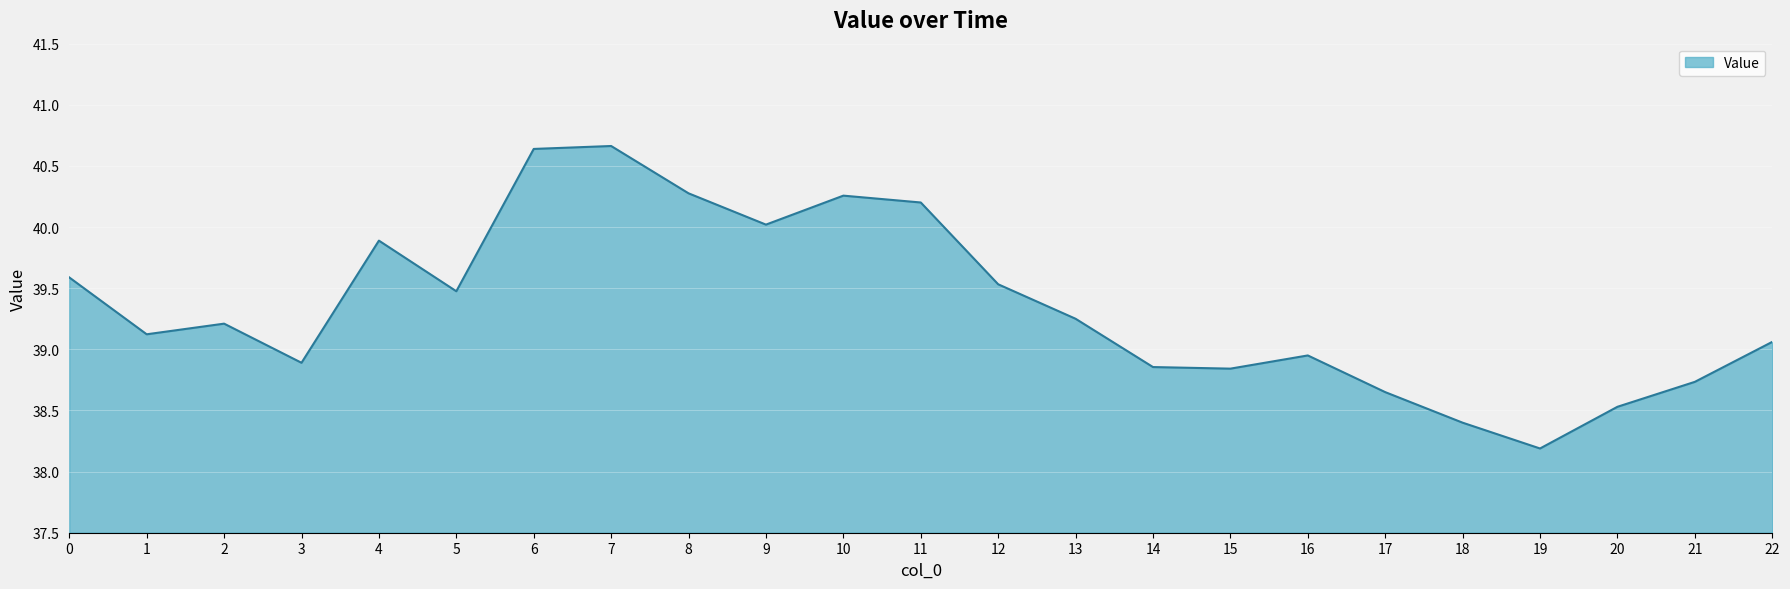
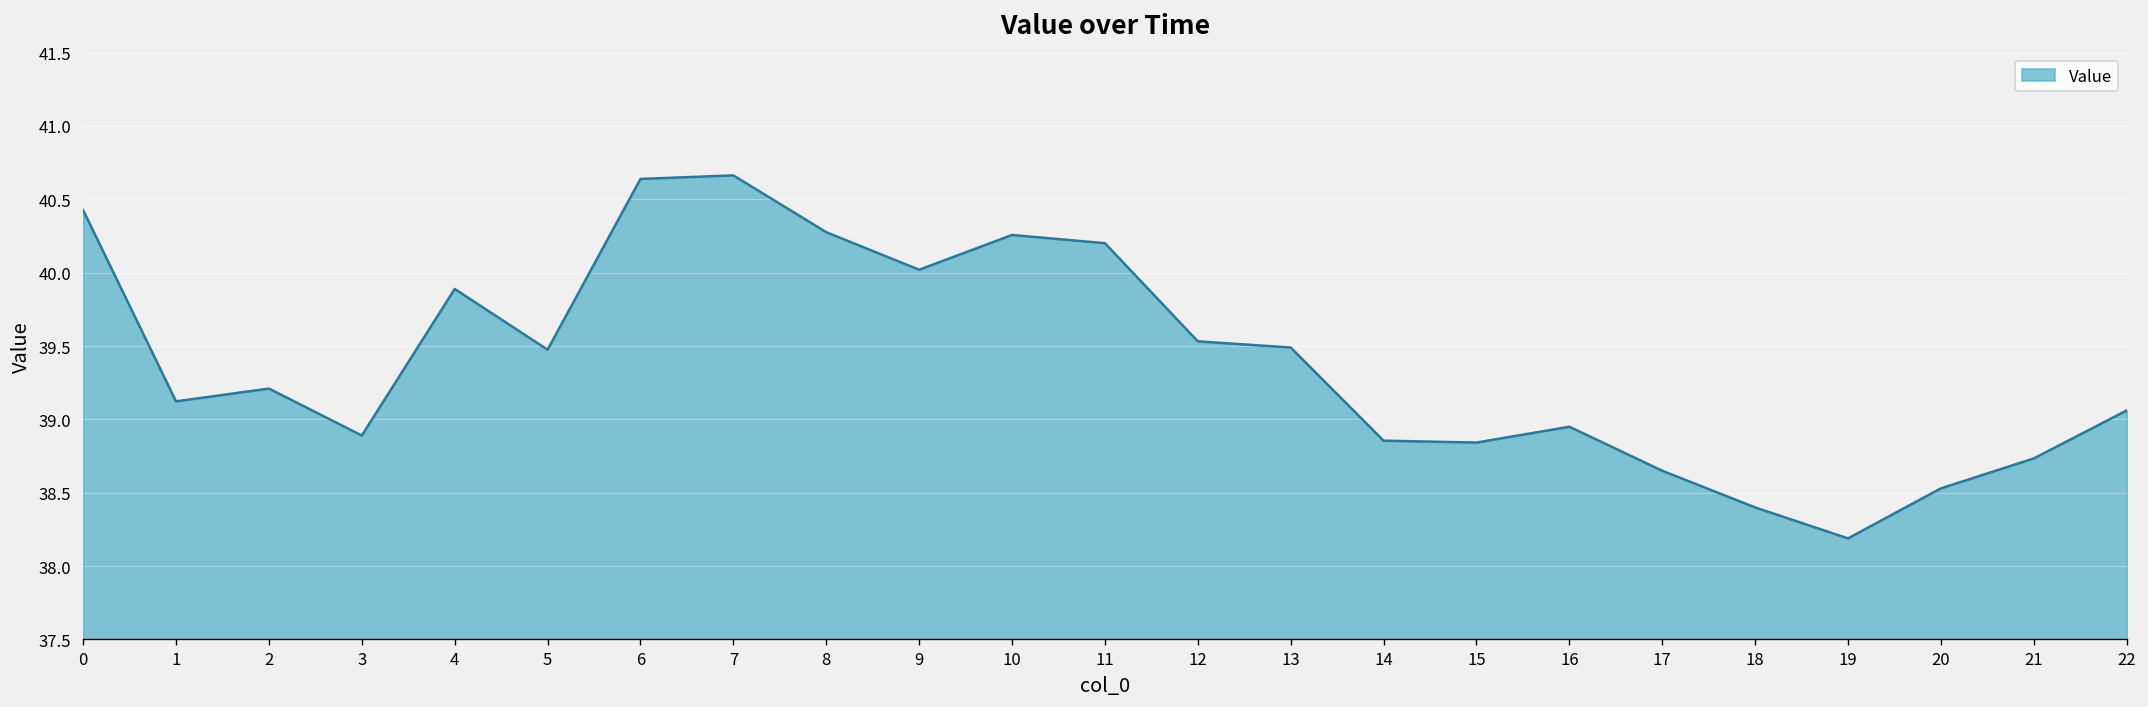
  {
-   "0": 39.59,
+   "0": 40.43,
    "1": 39.12,
    "2": 39.21,
    "3": 38.89,
    "4": 39.89,
    "5": 39.48,
    "6": 40.64,
    "7": 40.66,
    "8": 40.28,
    "9": 40.02,
    "10": 40.26,
    "11": 40.20,
    "12": 39.53,
-   "13": 39.25,
+   "13": 39.49,
    "14": 38.86,
    "15": 38.84,
    "16": 38.95,
    "17": 38.65,
    "18": 38.40,
    "19": 38.19,
    "20": 38.53,
    "21": 38.73,
    "22": 39.06
  }
